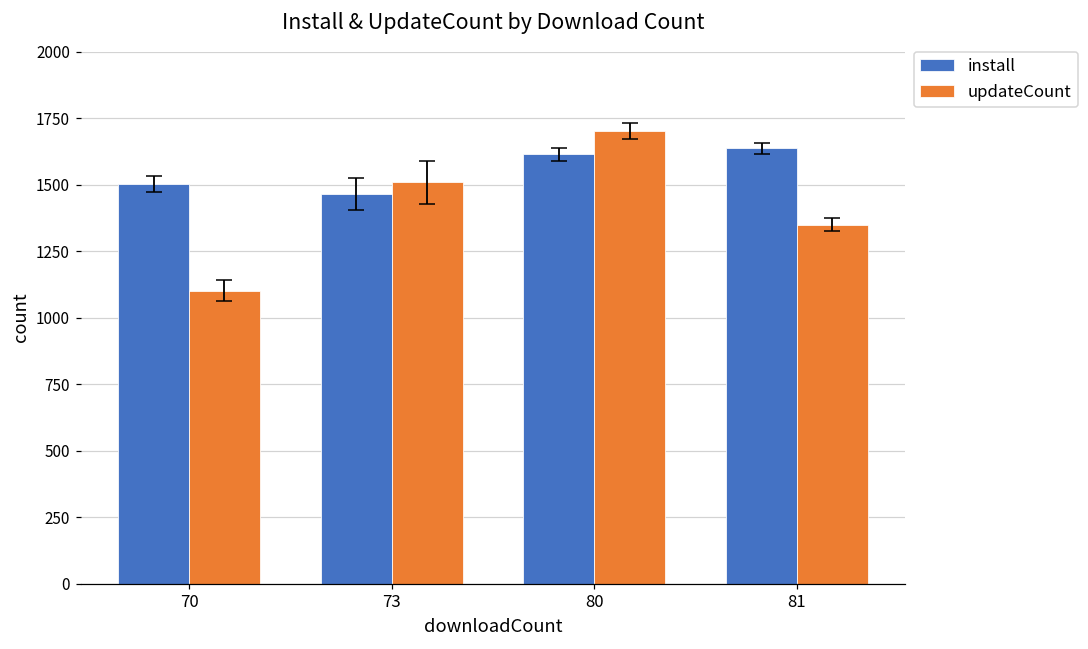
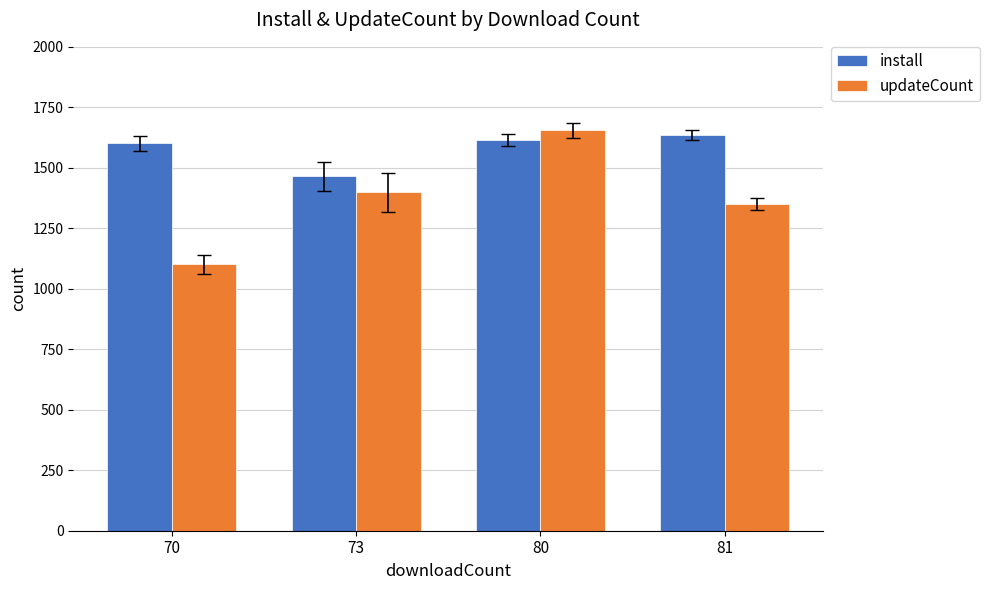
  {
    "install": {
-     "70": 1500,
+     "70": 1600,
      "73": 1470,
      "80": 1610,
      "81": 1640
    },
    "updateCount": {
      "70": 1100,
-     "73": 1510,
-     "80": 1700,
+     "73": 1400,
+     "80": 1660,
      "81": 1350
    }
  }
